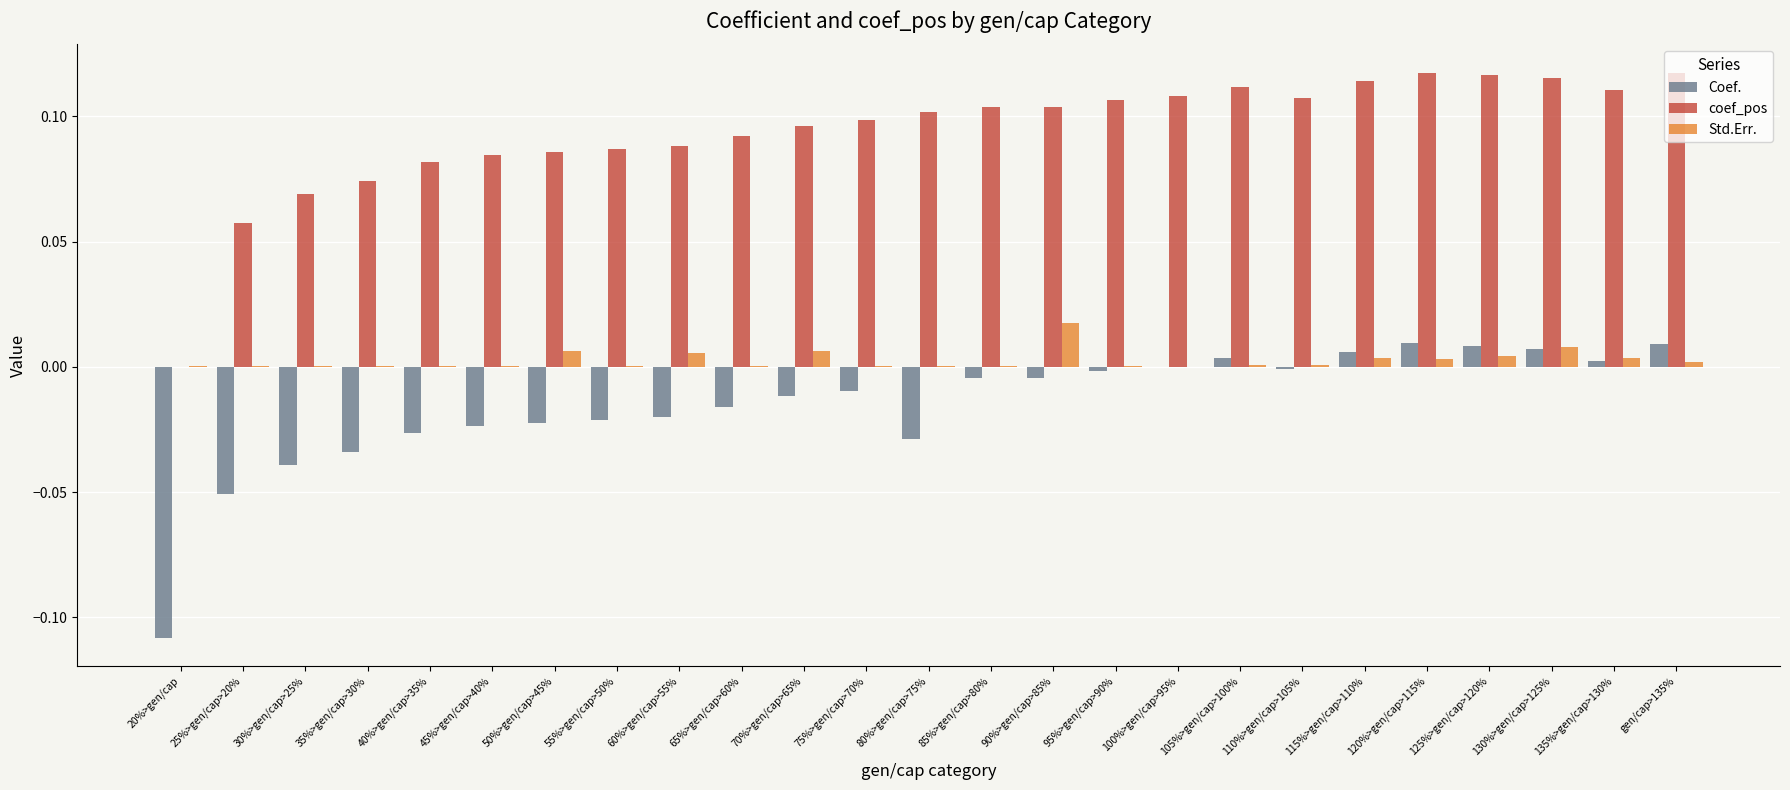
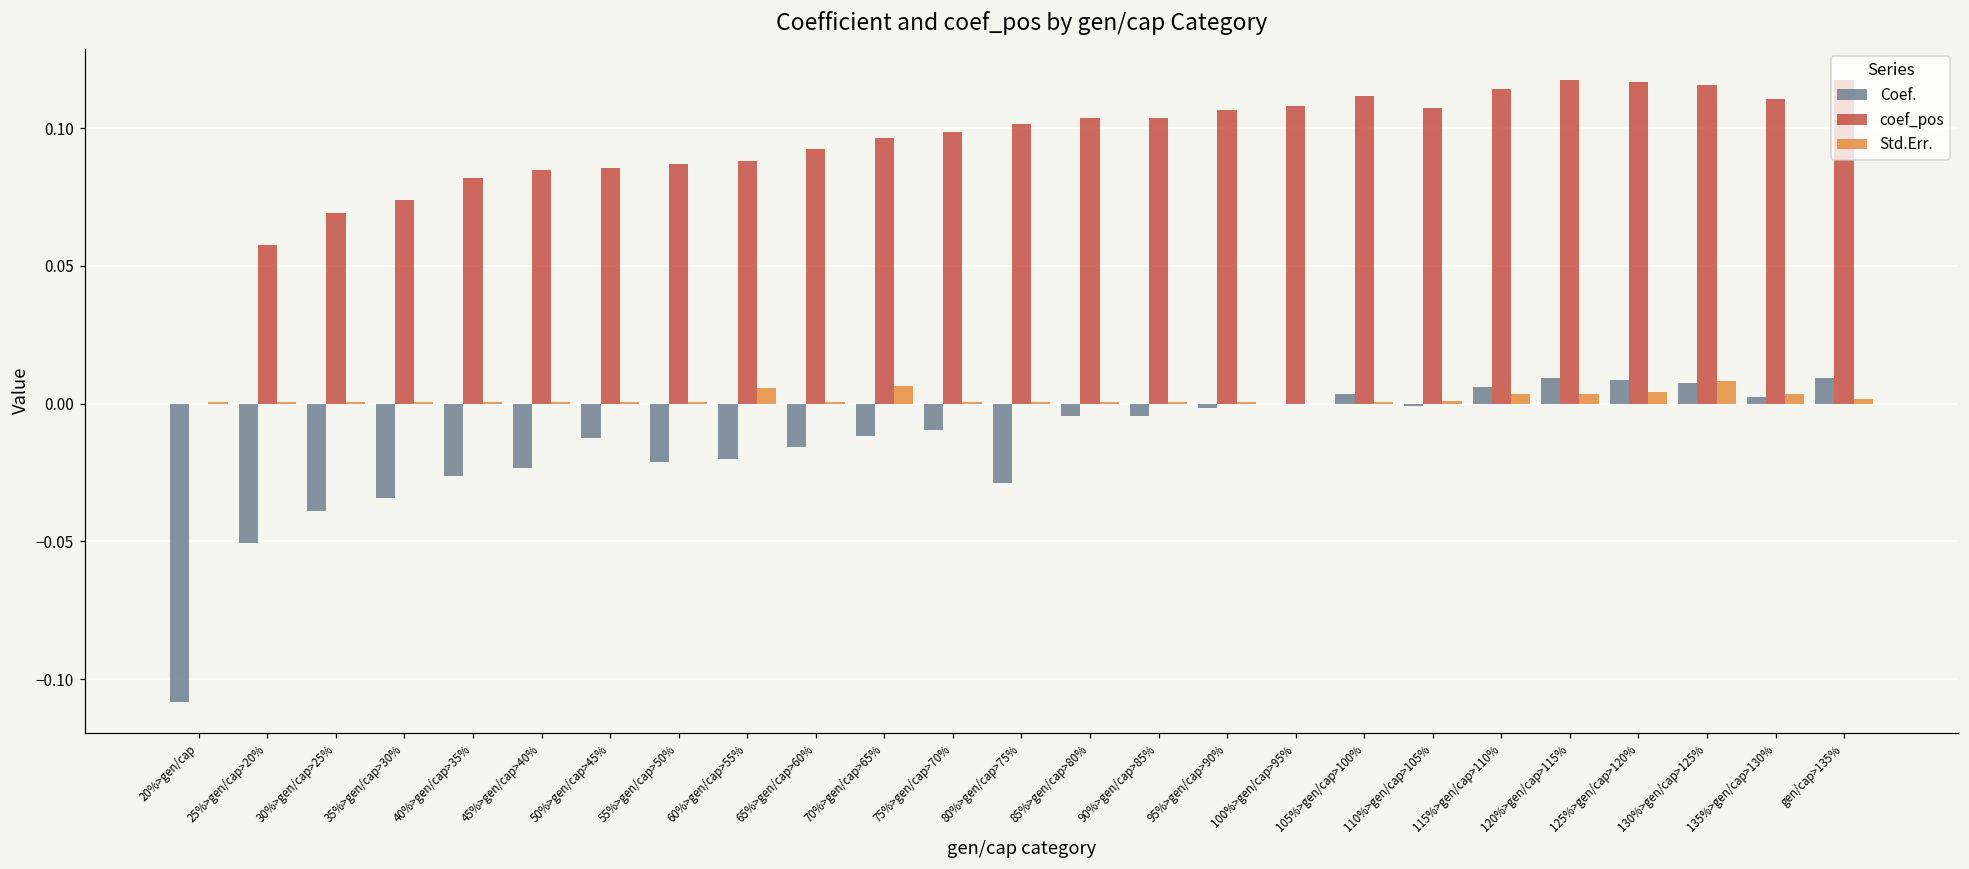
  {
    "Coef.": {
      "20%>gen/cap": -0.108,
      "25%>gen/cap>20%": -0.051,
      "30%>gen/cap>25%": -0.039,
      "35%>gen/cap>30%": -0.034,
      "40%>gen/cap>35%": -0.026,
      "45%>gen/cap>40%": -0.023,
-     "50%>gen/cap>45%": -0.022,
+     "50%>gen/cap>45%": -0.013,
      "55%>gen/cap>50%": -0.021,
      "60%>gen/cap>55%": -0.020,
      "65%>gen/cap>60%": -0.016,
      "70%>gen/cap>65%": -0.012,
      "75%>gen/cap>70%": -0.010,
      "80%>gen/cap>75%": -0.029,
      "85%>gen/cap>80%": -0.004,
      "90%>gen/cap>85%": -0.004,
      "95%>gen/cap>90%": -0.002,
      "100%>gen/cap>95%": 0.000,
      "105%>gen/cap>100%": 0.003,
      "115%>gen/cap>110%": 0.006,
      "120%>gen/cap>115%": 0.009,
      "125%>gen/cap>120%": 0.009,
      "130%>gen/cap>125%": 0.007,
      "135%>gen/cap>130%": 0.002,
      "gen/cap>135%": 0.009
    },
    "coef_pos": {
      "20%>gen/cap": 0.000,
      "25%>gen/cap>20%": 0.058,
      "30%>gen/cap>25%": 0.069,
      "35%>gen/cap>30%": 0.074,
      "40%>gen/cap>35%": 0.082,
      "45%>gen/cap>40%": 0.085,
      "50%>gen/cap>45%": 0.086,
      "55%>gen/cap>50%": 0.087,
      "60%>gen/cap>55%": 0.088,
      "65%>gen/cap>60%": 0.092,
      "70%>gen/cap>65%": 0.096,
      "75%>gen/cap>70%": 0.099,
      "80%>gen/cap>75%": 0.102,
      "85%>gen/cap>80%": 0.104,
      "90%>gen/cap>85%": 0.104,
      "95%>gen/cap>90%": 0.106,
      "100%>gen/cap>95%": 0.108,
      "105%>gen/cap>100%": 0.112,
      "110%>gen/cap>105%": 0.107,
      "115%>gen/cap>110%": 0.114,
      "120%>gen/cap>115%": 0.118,
      "125%>gen/cap>120%": 0.117,
      "130%>gen/cap>125%": 0.115,
      "135%>gen/cap>130%": 0.111
    },
    "Std.Err.": {
-     "50%>gen/cap>45%": 0.006,
+     "50%>gen/cap>45%": 0.000,
      "60%>gen/cap>55%": 0.006,
      "70%>gen/cap>65%": 0.006,
-     "90%>gen/cap>85%": 0.018,
+     "90%>gen/cap>85%": 0.000,
      "100%>gen/cap>95%": 0.000,
      "115%>gen/cap>110%": 0.004,
      "120%>gen/cap>115%": 0.003,
      "125%>gen/cap>120%": 0.004,
      "130%>gen/cap>125%": 0.008,
      "135%>gen/cap>130%": 0.004,
      "gen/cap>135%": 0.002
    }
  }
